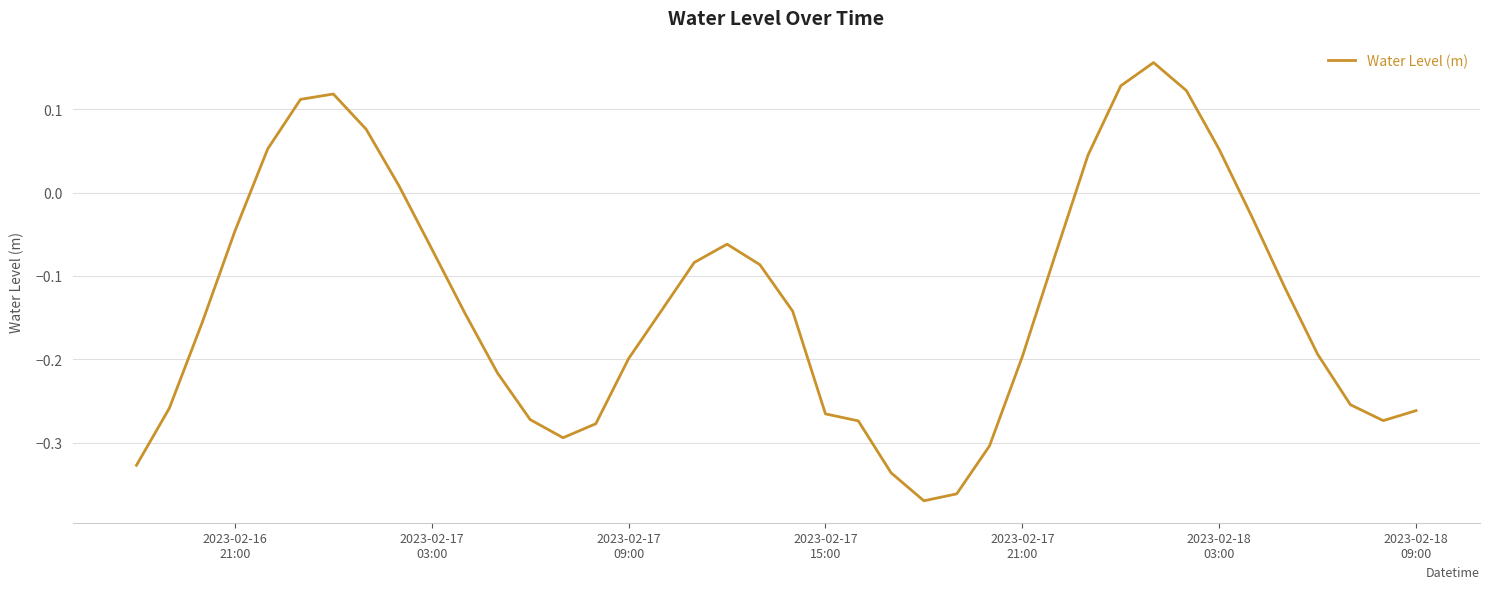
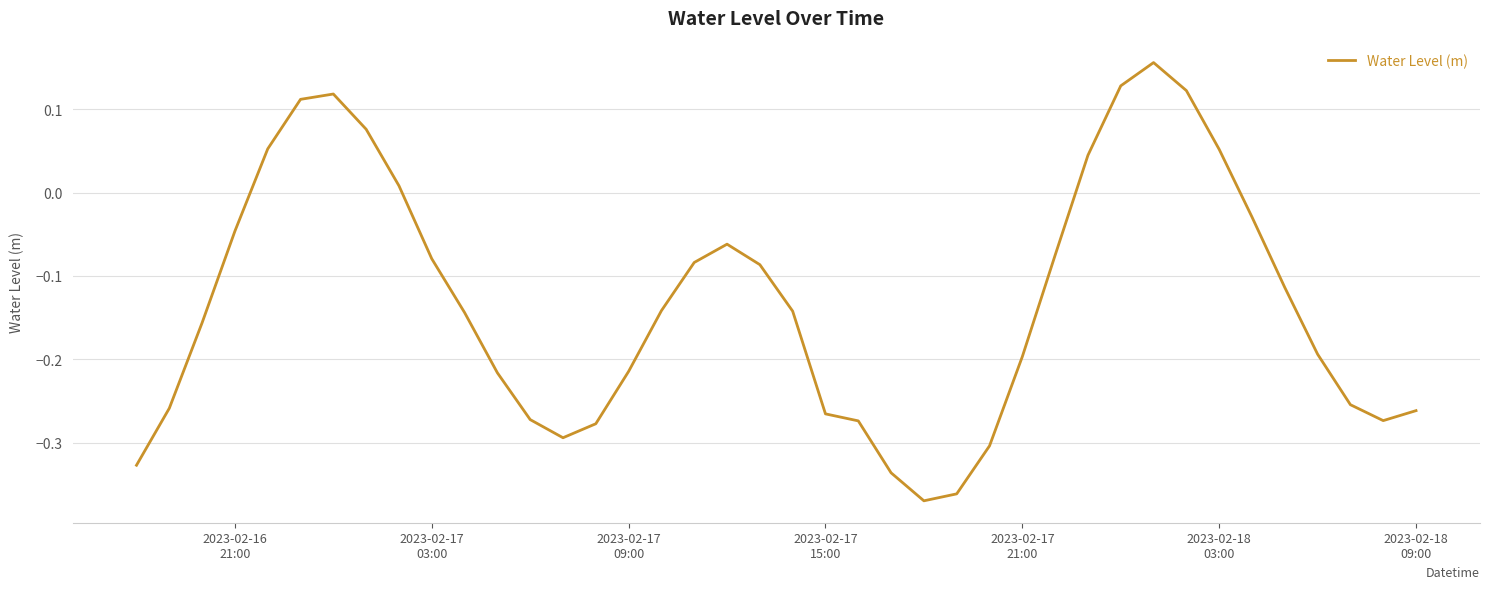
  {
    "2023-02-16 21:00": -0.05,
-   "2023-02-17 03:00": -0.07,
-   "2023-02-17 09:00": -0.20,
+   "2023-02-17 03:00": -0.08,
+   "2023-02-17 09:00": -0.21,
    "2023-02-17 15:00": -0.27,
    "2023-02-17 21:00": -0.20,
    "2023-02-18 03:00": 0.05,
    "2023-02-18 09:00": -0.26
  }
